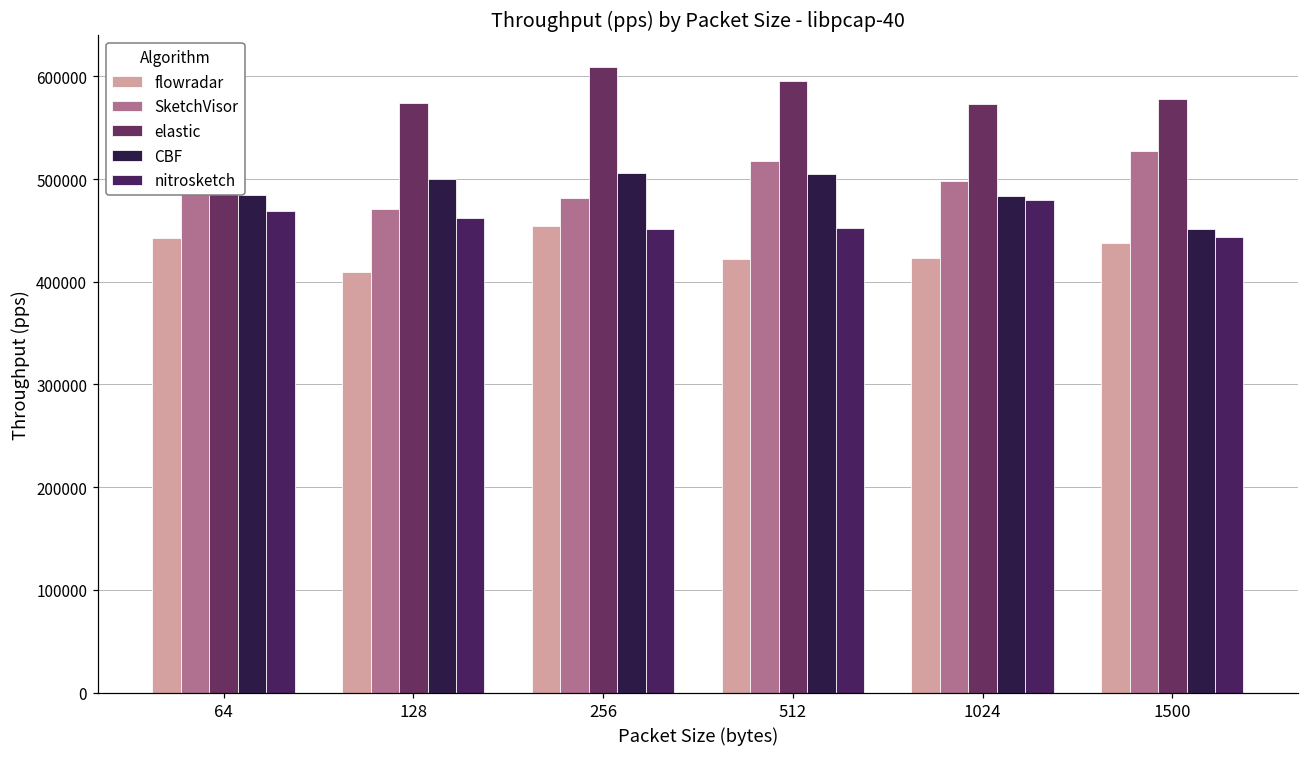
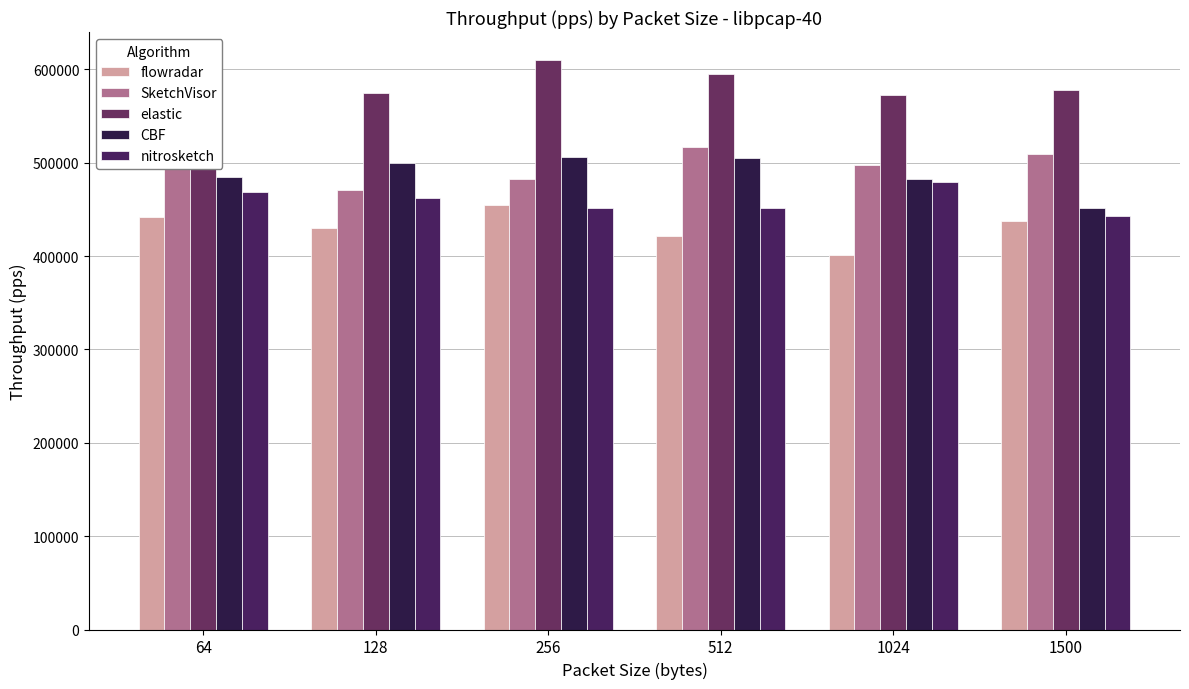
  {
    "flowradar": {
      "64": 440000,
-     "128": 410000,
+     "128": 430000,
      "256": 450000,
      "512": 420000,
-     "1024": 420000,
+     "1024": 400000,
      "1500": 440000
    },
    "SketchVisor": {
      "128": 470000,
      "256": 480000,
      "512": 520000,
      "1024": 500000,
-     "1500": 530000
+     "1500": 510000
    }
  }
